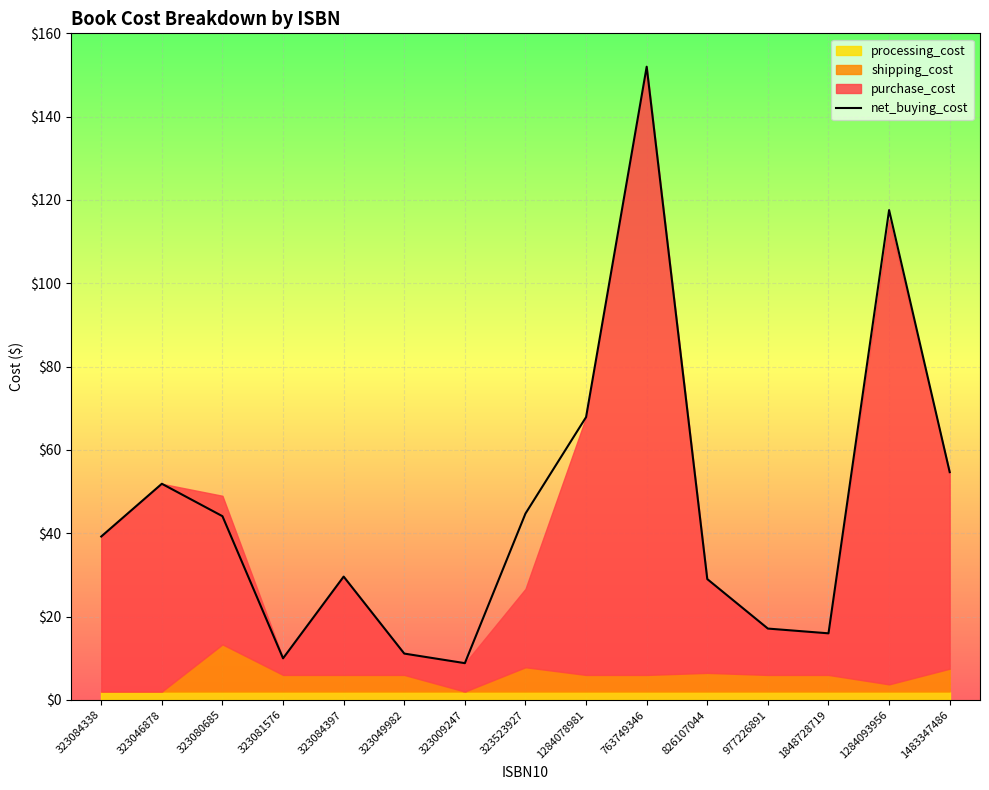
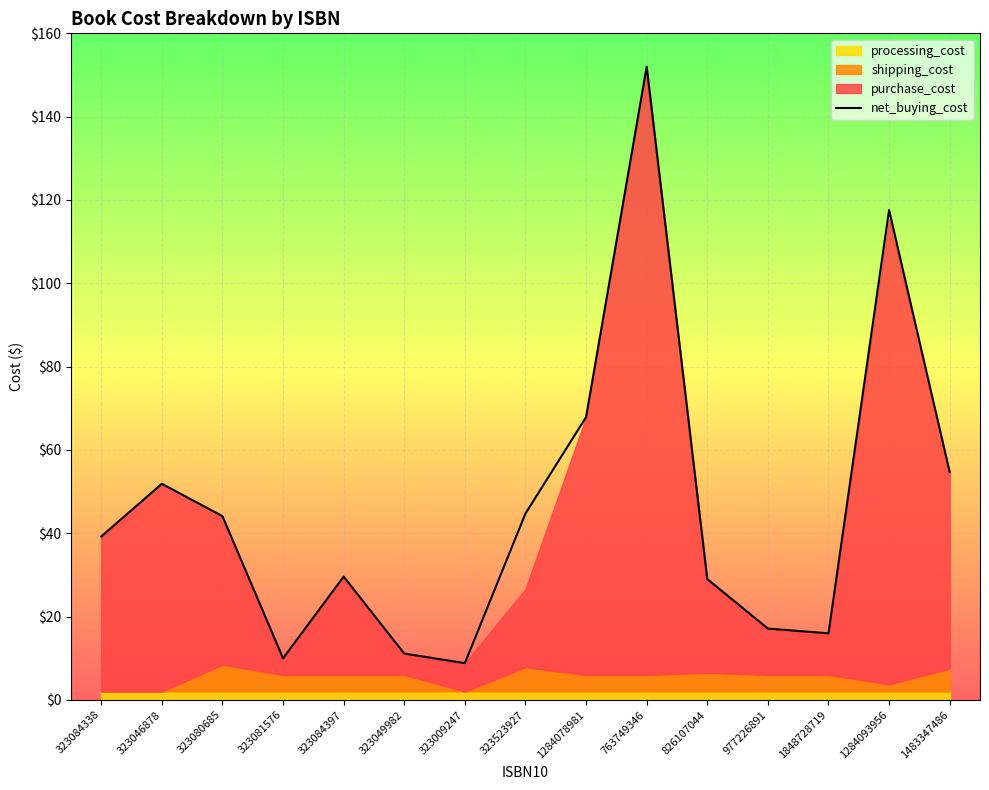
  {
    "processing_cost": {
      "323080685": "$2",
      "323081576": "$2",
      "323084397": "$2",
      "323049982": "$2",
      "323523927": "$2",
      "1284078981": "$2",
      "763749346": "$2",
      "826107044": "$2",
      "977226891": "$2",
      "1848728719": "$2",
      "1284093956": "$2",
      "1483347486": "$2"
    },
    "net_buying_cost": {
      "323523927": "$45",
      "1284093956": "$118"
    },
    "shipping_cost": {
-     "323080685": "$11",
+     "323080685": "$6",
      "323081576": "$4",
      "323084397": "$4",
      "323049982": "$4",
      "323523927": "$6",
      "1284078981": "$4",
      "763749346": "$4",
      "826107044": "$4",
      "977226891": "$4",
      "1848728719": "$4",
      "1284093956": "$2",
      "1483347486": "$5"
    },
    "purchase_cost": {
      "323523927": "$19",
      "1284093956": "$112"
    }
  }
